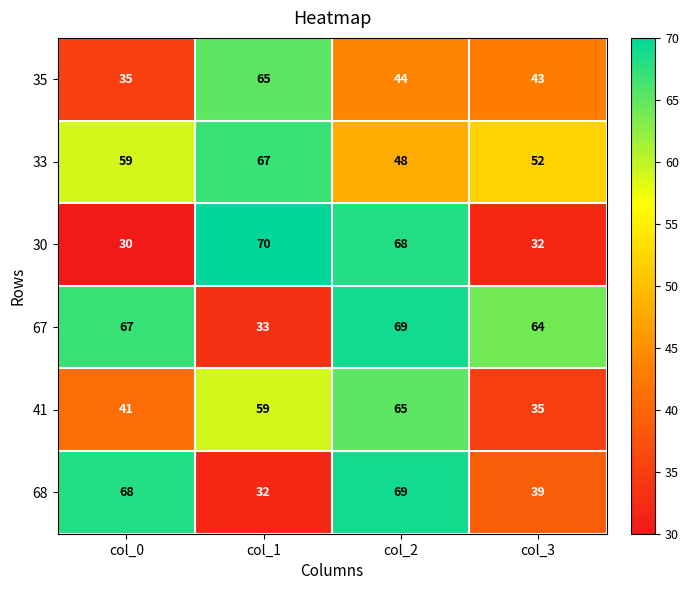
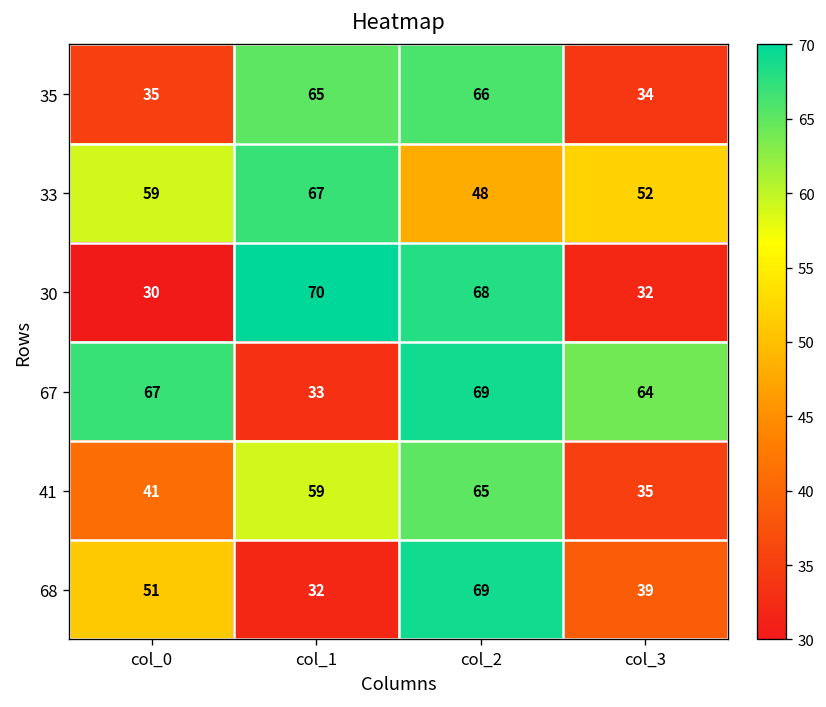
  {
    "35": {
      "col_0": 35,
      "col_1": 65,
-     "col_2": 44,
-     "col_3": 43
+     "col_2": 66,
+     "col_3": 34
    },
    "33": {
      "col_0": 59,
      "col_1": 67,
      "col_2": 48,
      "col_3": 52
    },
    "30": {
      "col_0": 30,
      "col_1": 70,
      "col_2": 68,
      "col_3": 32
    },
    "67": {
      "col_0": 67,
      "col_1": 33,
      "col_2": 69,
      "col_3": 64
    },
    "41": {
      "col_0": 41,
      "col_1": 59,
      "col_2": 65,
      "col_3": 35
    },
    "68": {
-     "col_0": 68,
+     "col_0": 51,
      "col_1": 32,
      "col_2": 69,
      "col_3": 39
    }
  }
